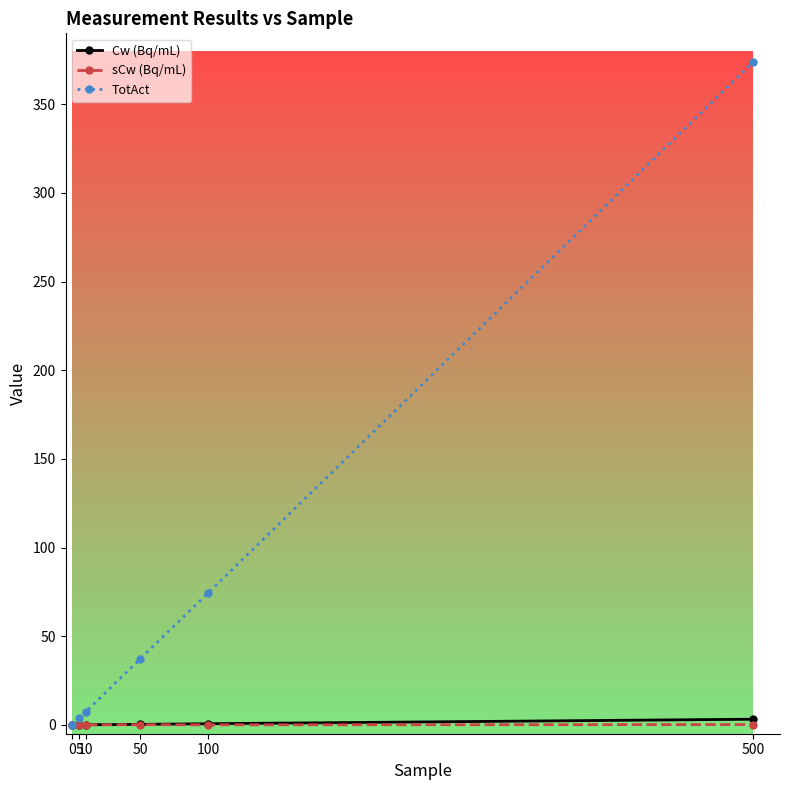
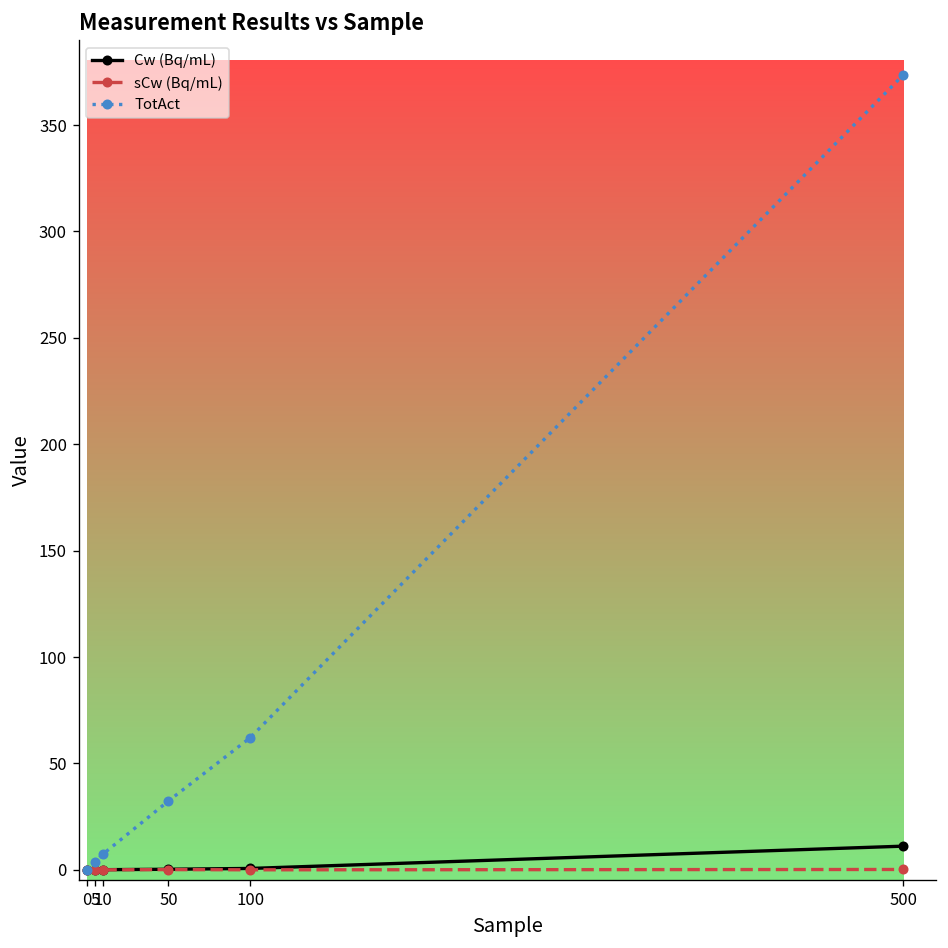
  {
    "Cw (Bq/mL)": {
-     "500": 3
+     "500": 11
    },
    "sCw (Bq/mL)": {
      "500": 0
    },
    "TotAct": {
-     "50": 37,
-     "100": 75,
+     "50": 32,
+     "100": 62,
      "500": 374
    }
  }
